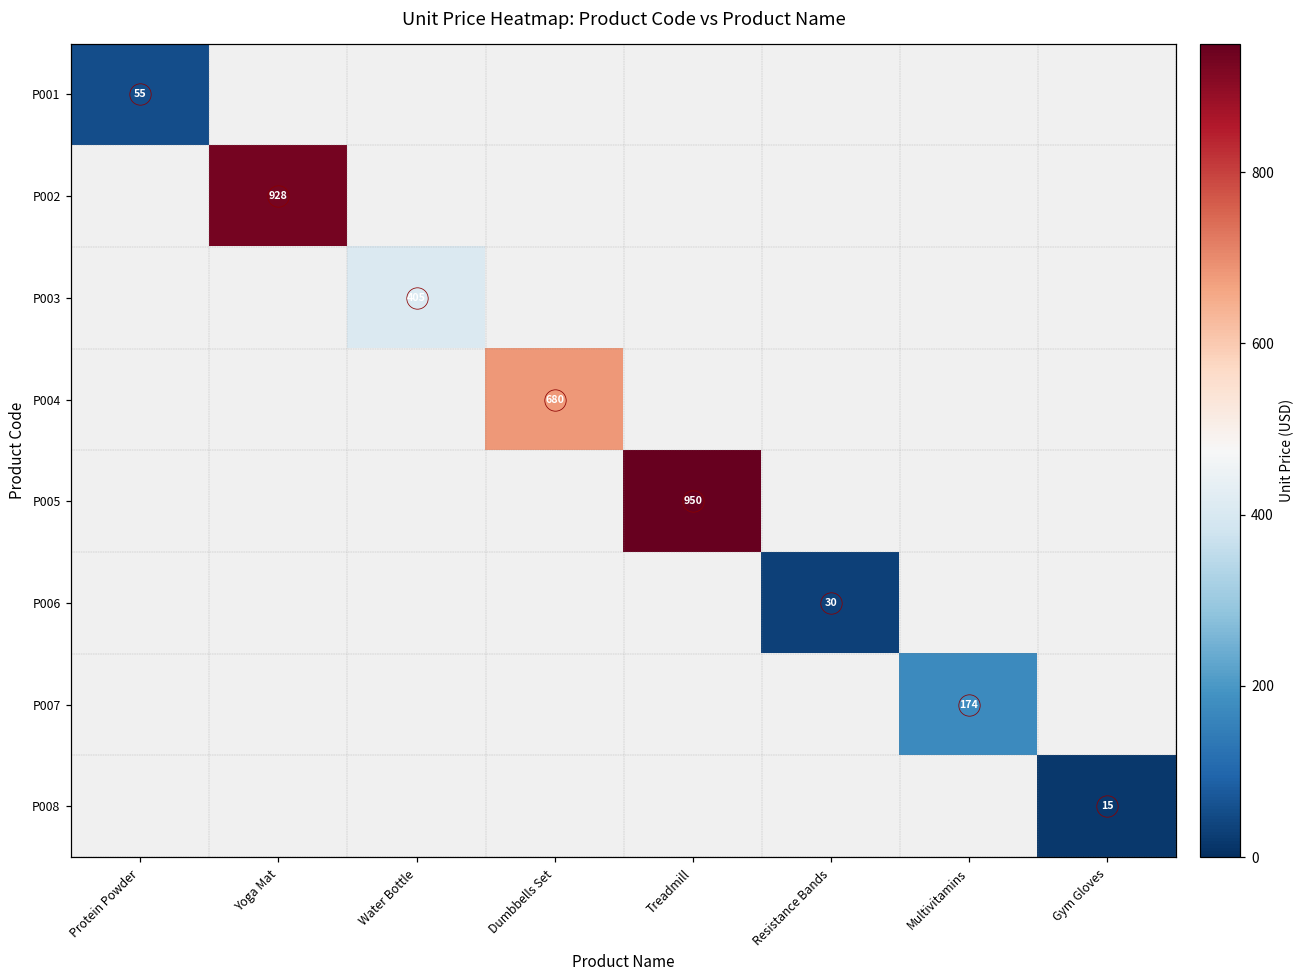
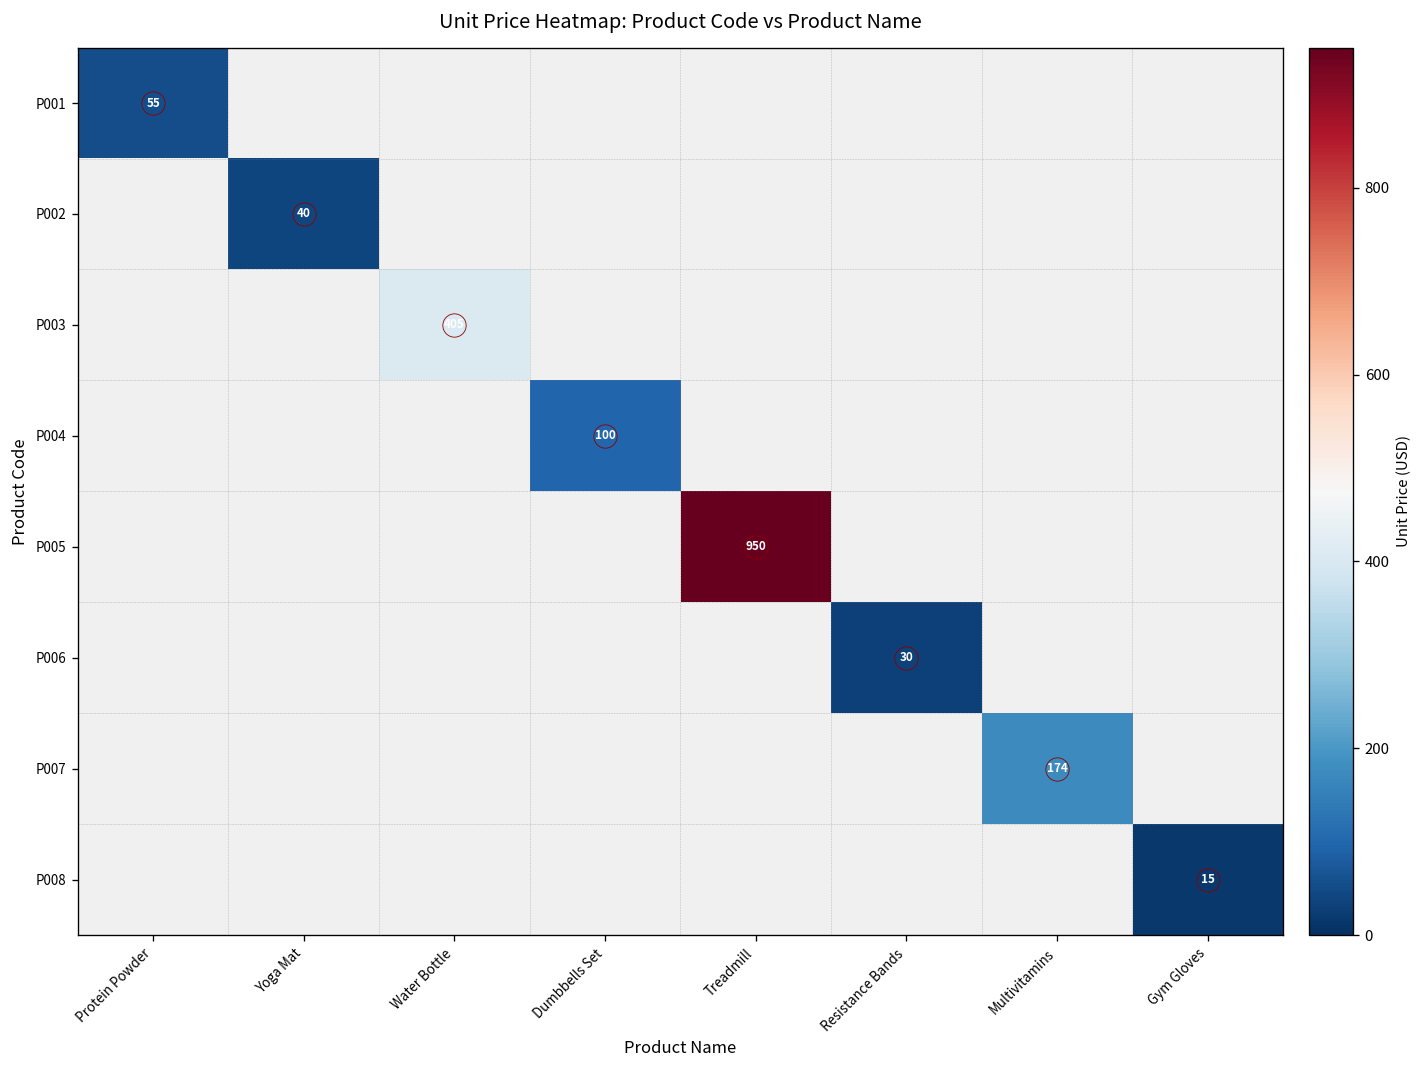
  {
    "P002": {
-     "Yoga Mat": 928
+     "Yoga Mat": 40
    },
    "P004": {
-     "Dumbbells Set": 680
+     "Dumbbells Set": 100
    }
  }
